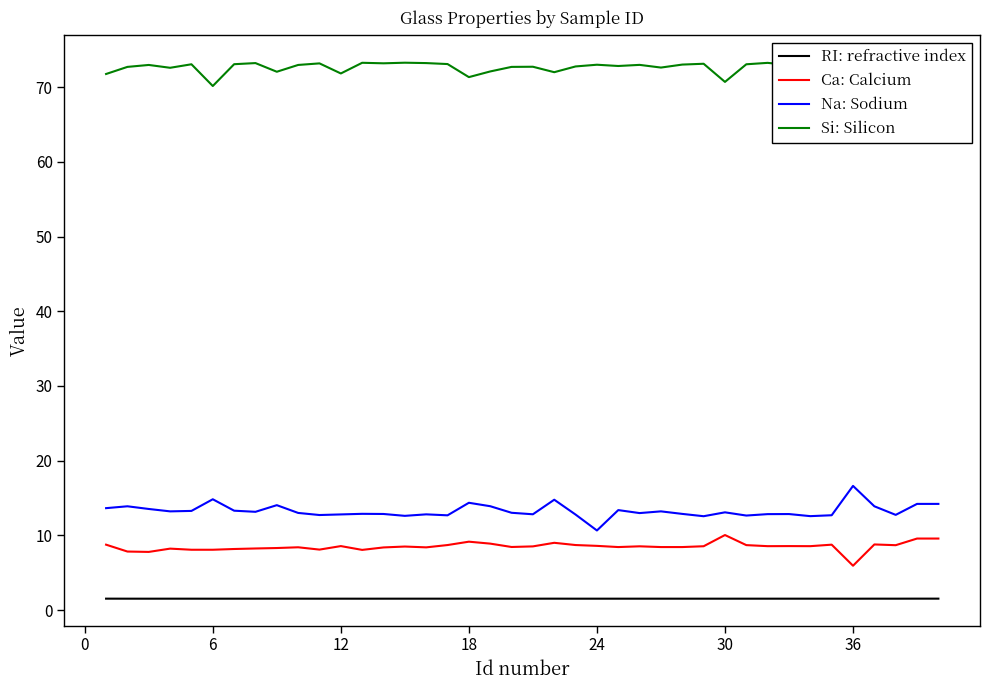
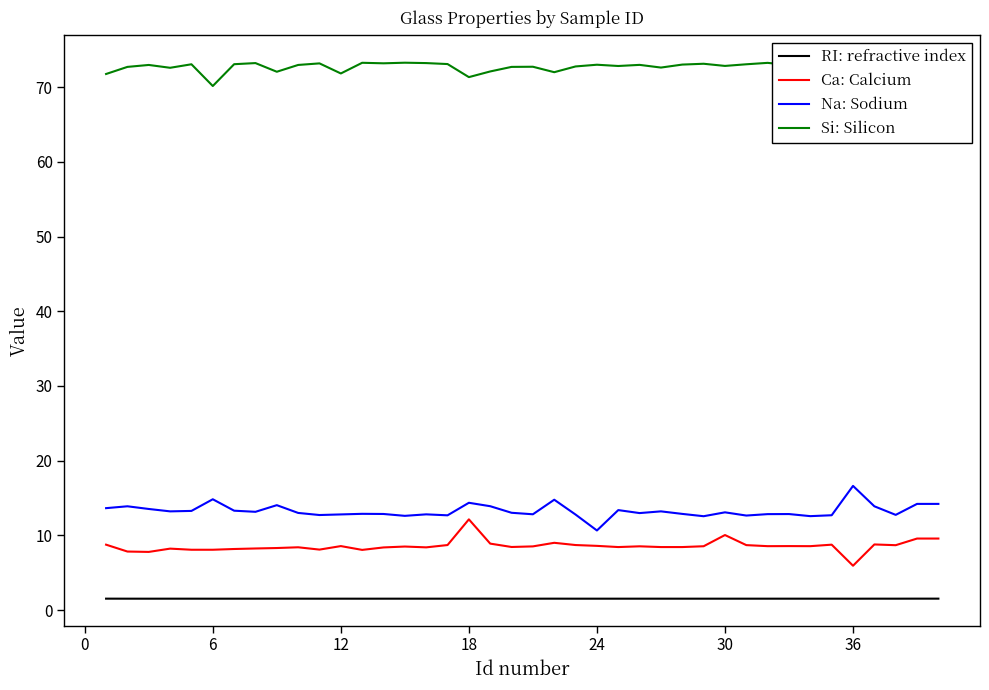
  {
    "RI: refractive index": {
      "6": 2,
      "12": 2,
      "18": 2,
      "24": 2,
      "30": 2,
      "36": 2
    },
    "Ca: Calcium": {
      "6": 8,
      "12": 9,
-     "18": 9,
+     "18": 12,
      "24": 9,
      "30": 10,
      "36": 6
    },
    "Na: Sodium": {
      "6": 15,
      "12": 13,
      "18": 14,
      "24": 11,
      "30": 13,
      "36": 17
    },
    "Si: Silicon": {
      "6": 70,
      "12": 72,
      "18": 71,
      "24": 73,
-     "30": 71
+     "30": 73
    }
  }
